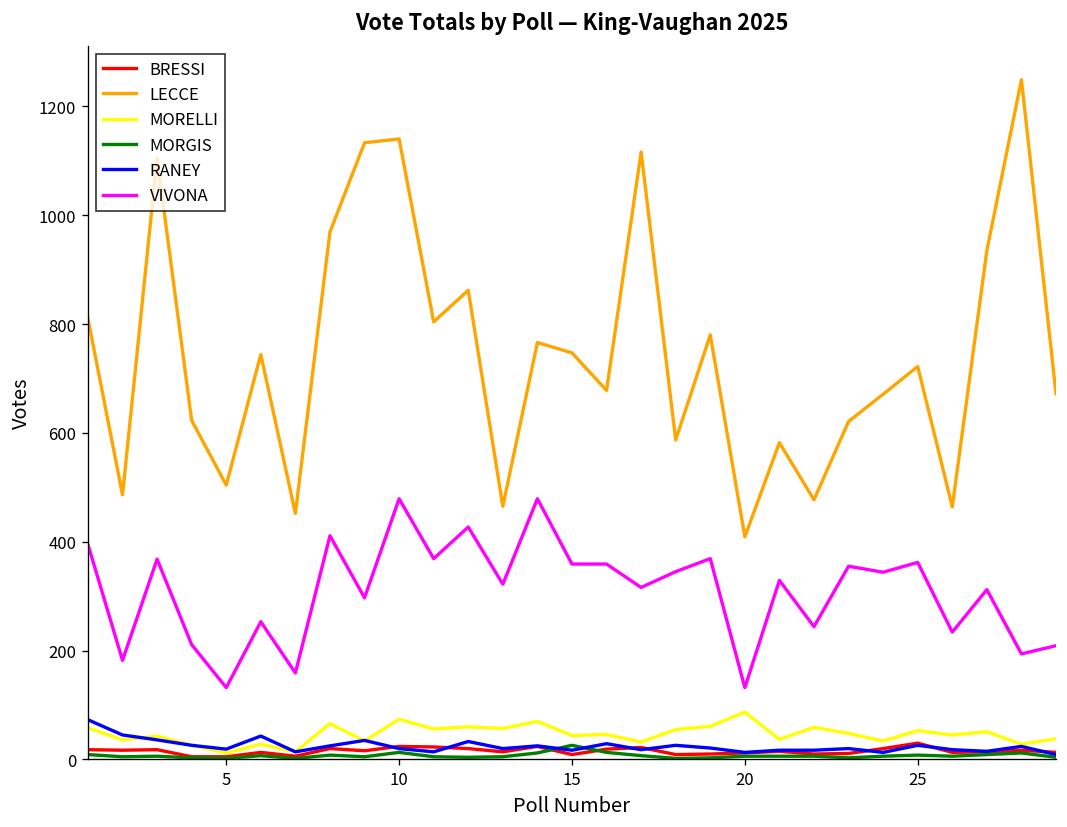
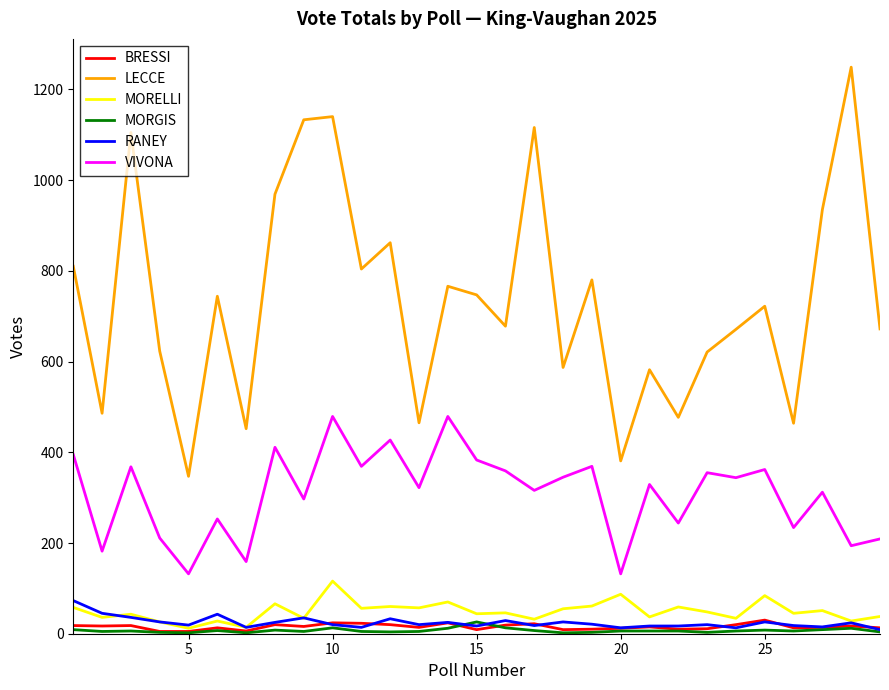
  {
    "BRESSI": {
      "15": 10
    },
    "LECCE": {
-     "5": 500,
+     "5": 350,
      "10": 1140,
      "15": 750,
-     "20": 410,
+     "20": 380,
      "25": 720
    },
    "MORELLI": {
      "5": 10,
-     "10": 70,
+     "10": 120,
      "15": 40,
      "20": 90,
-     "25": 50
+     "25": 80
    },
    "MORGIS": {
      "10": 10,
      "15": 30,
      "20": 10,
      "25": 10
    },
    "RANEY": {
      "5": 20,
      "15": 20
    },
    "VIVONA": {
      "5": 130,
      "10": 480,
-     "15": 360,
+     "15": 380,
      "20": 130,
      "25": 360
    }
  }
